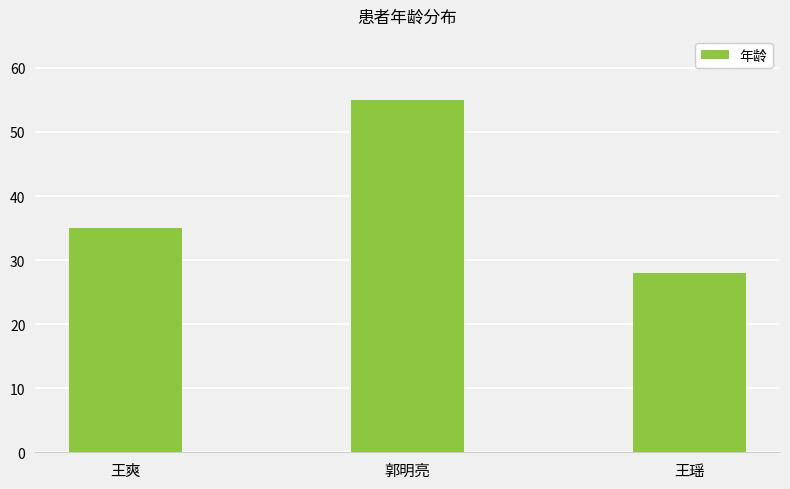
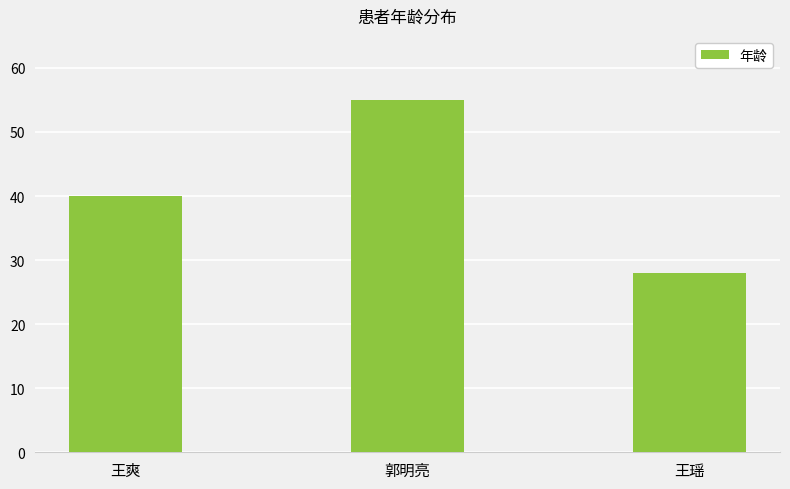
  {
-   "王爽": 35,
+   "王爽": 40,
    "郭明亮": 55,
    "王瑶": 28
  }
